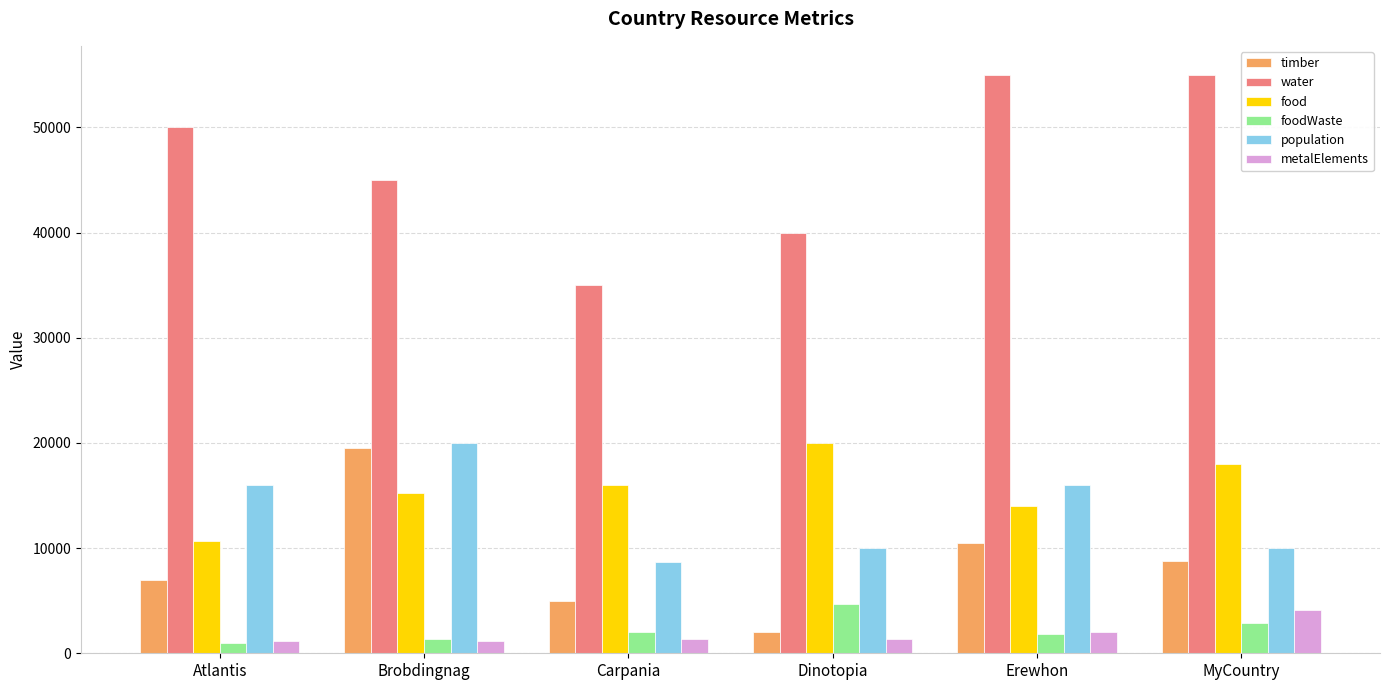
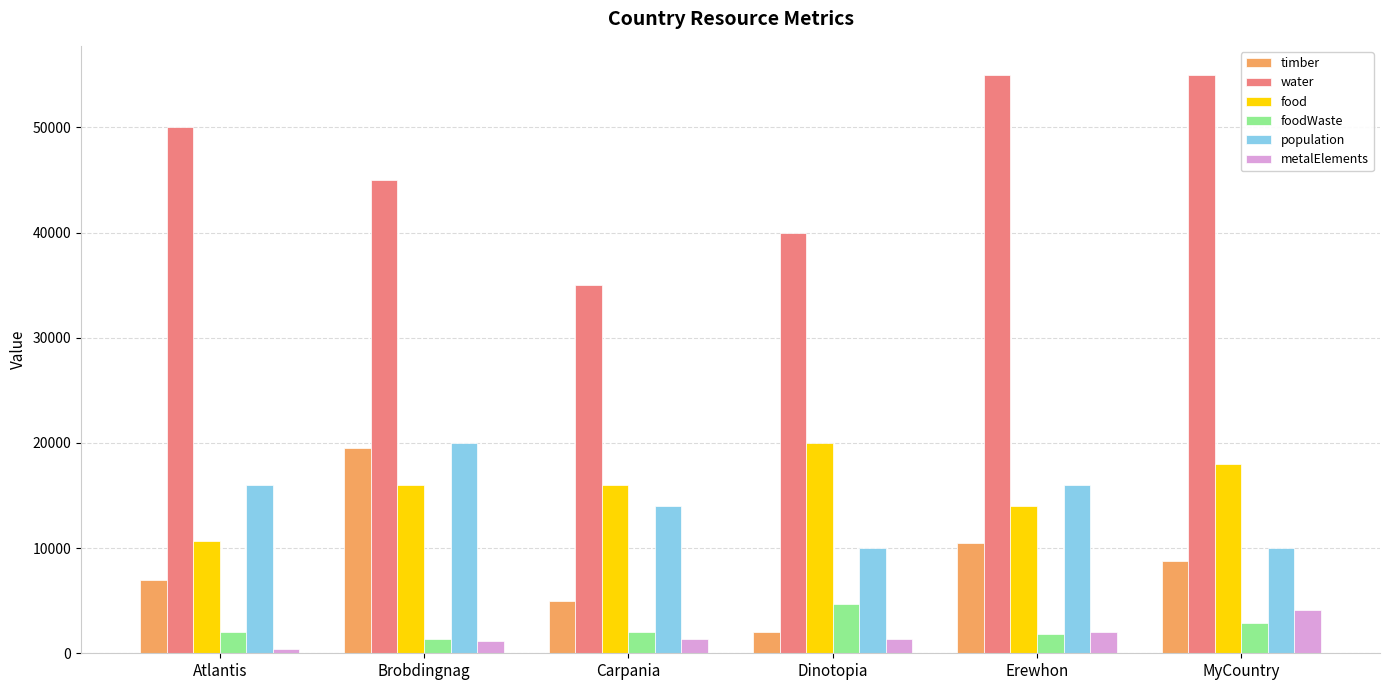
  {
    "food": {
      "Atlantis": 10700,
-     "Brobdingnag": 15200,
+     "Brobdingnag": 16000,
      "Carpania": 16000,
      "Dinotopia": 20000,
      "Erewhon": 14000,
      "MyCountry": 18000
    },
    "foodWaste": {
-     "Atlantis": 1000,
+     "Atlantis": 2000,
      "Brobdingnag": 1400,
      "Carpania": 2000,
      "Dinotopia": 4600,
      "Erewhon": 1800,
      "MyCountry": 2900
    },
    "population": {
      "Atlantis": 16000,
      "Brobdingnag": 20000,
-     "Carpania": 8700,
+     "Carpania": 14000,
      "Dinotopia": 10000,
      "Erewhon": 16000,
      "MyCountry": 10000
    },
    "metalElements": {
-     "Atlantis": 1200,
+     "Atlantis": 400,
      "Brobdingnag": 1200,
      "Carpania": 1400,
      "Dinotopia": 1400,
      "Erewhon": 2000,
      "MyCountry": 4100
    }
  }
